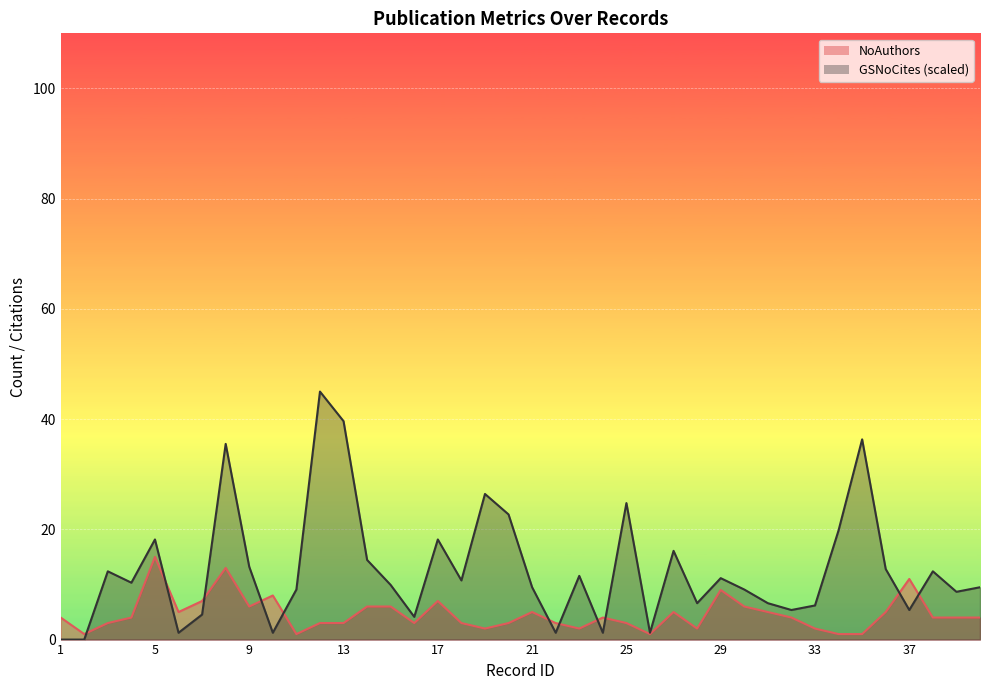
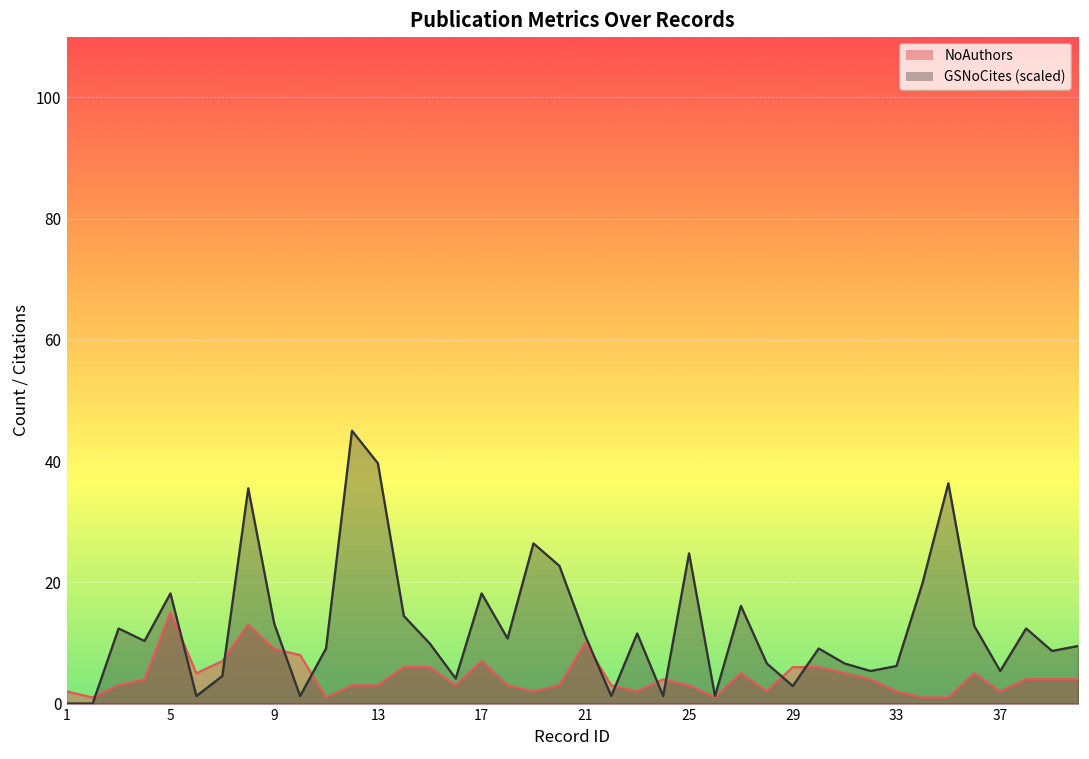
  {
    "NoAuthors": {
-     "1": 4,
+     "1": 2,
      "5": 15,
-     "9": 6,
+     "9": 9,
      "13": 3,
      "17": 7,
-     "21": 5,
+     "21": 10,
      "25": 3,
-     "29": 9,
+     "29": 6,
      "33": 2,
-     "37": 11
+     "37": 2
    },
    "GSNoCites (scaled)": {
      "1": 0,
      "5": 18,
      "9": 13,
      "13": 40,
      "17": 18,
-     "21": 9,
+     "21": 11,
      "25": 25,
-     "29": 11,
+     "29": 3,
      "33": 6,
      "37": 5
    }
  }
